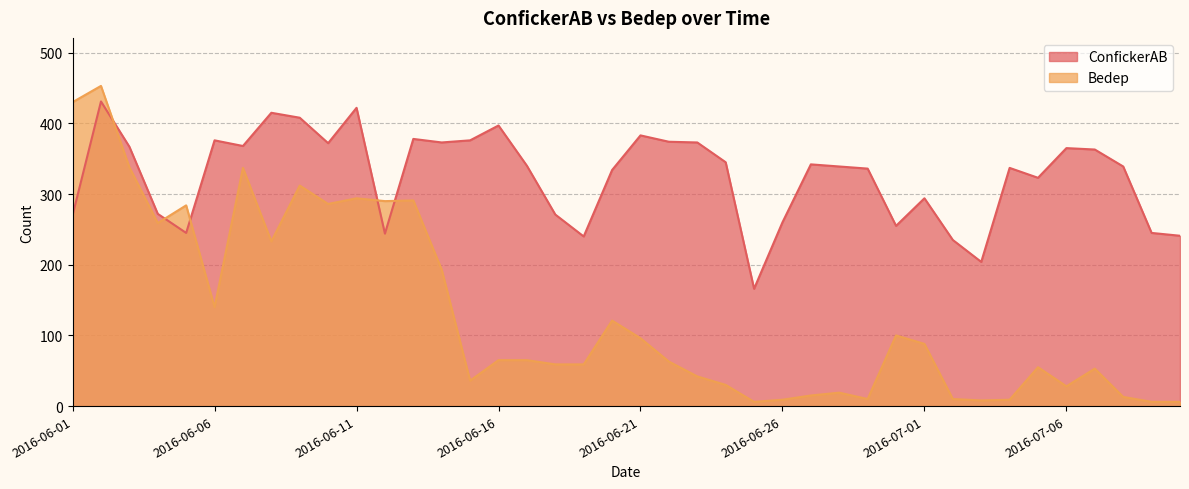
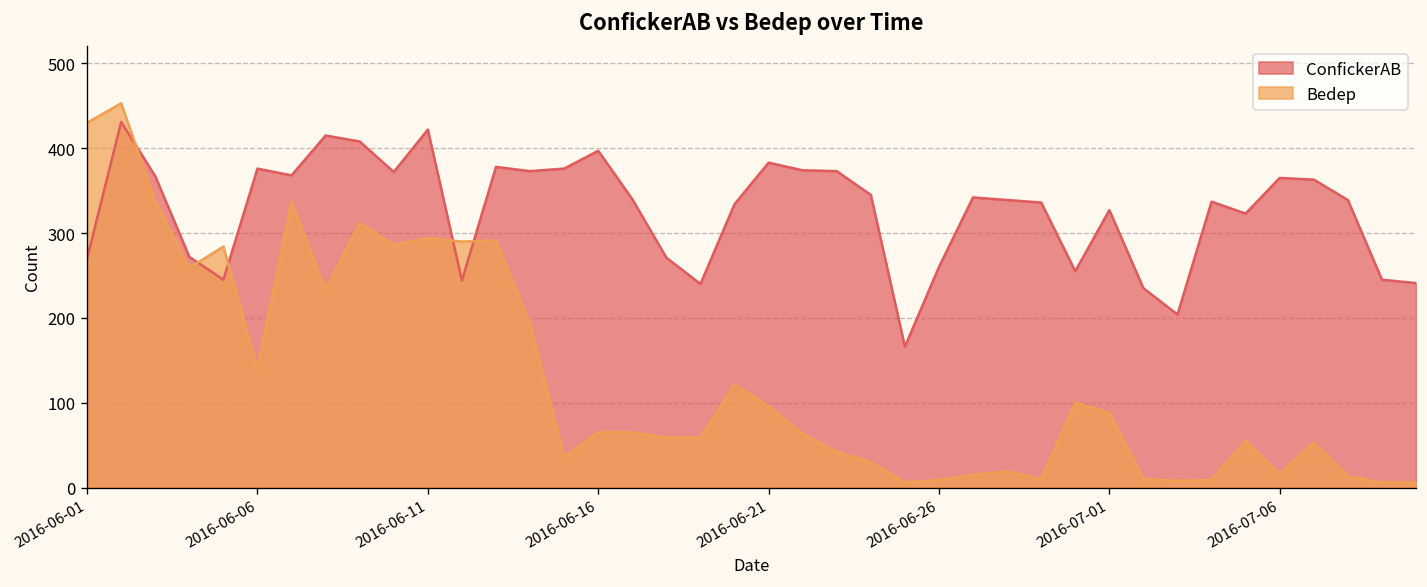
  {
    "ConfickerAB": {
      "2016-06-01": 270,
      "2016-06-06": 380,
      "2016-06-11": 420,
      "2016-06-16": 400,
      "2016-06-21": 380,
      "2016-06-26": 260,
-     "2016-07-01": 290,
+     "2016-07-01": 330,
      "2016-07-06": 370
    },
    "Bedep": {
      "2016-06-01": 430,
      "2016-06-06": 140,
      "2016-06-11": 290,
      "2016-06-16": 70,
      "2016-06-21": 100,
      "2016-06-26": 10,
      "2016-07-01": 90,
-     "2016-07-06": 30
+     "2016-07-06": 20
    }
  }
